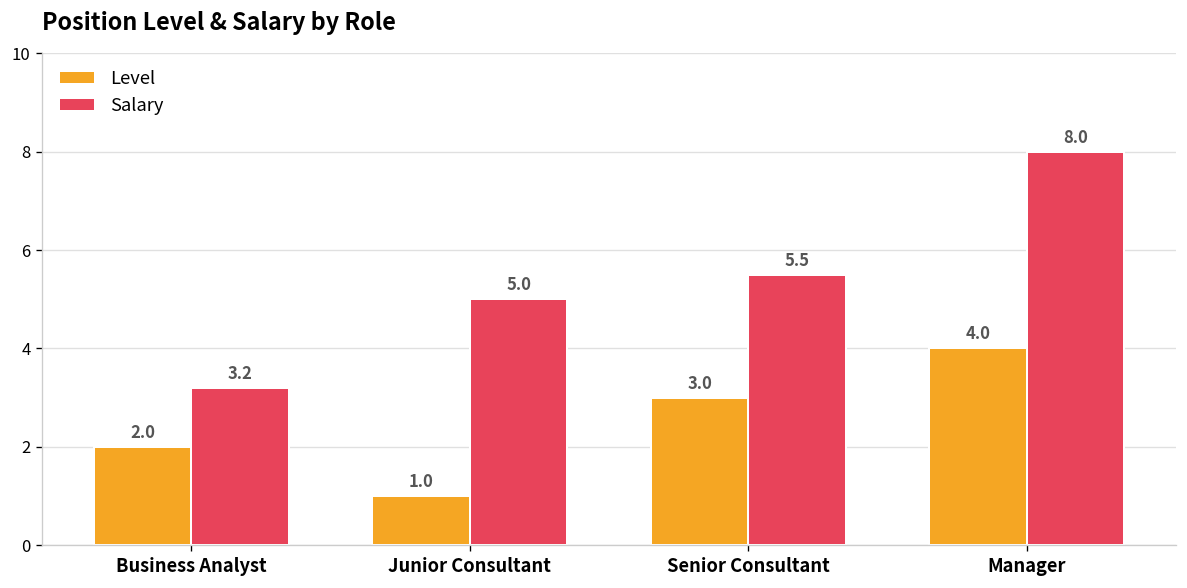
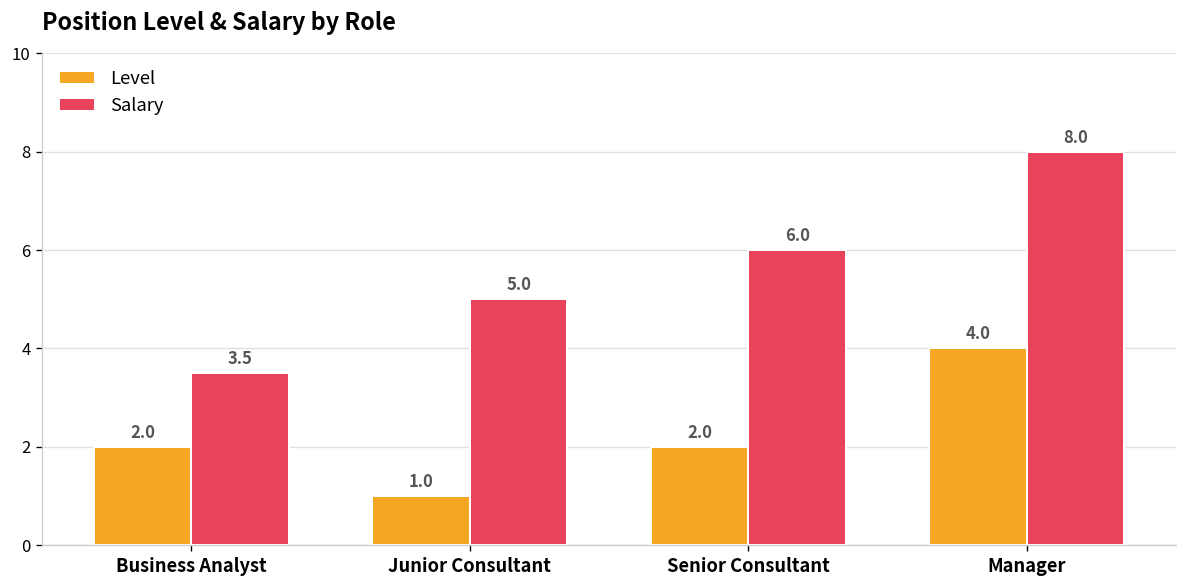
  {
    "Level": {
      "Business Analyst": 2.0,
      "Junior Consultant": 1.0,
-     "Senior Consultant": 3.0,
+     "Senior Consultant": 2.0,
      "Manager": 4.0
    },
    "Salary": {
-     "Business Analyst": 3.2,
+     "Business Analyst": 3.5,
      "Junior Consultant": 5.0,
-     "Senior Consultant": 5.5,
+     "Senior Consultant": 6.0,
      "Manager": 8.0
    }
  }
